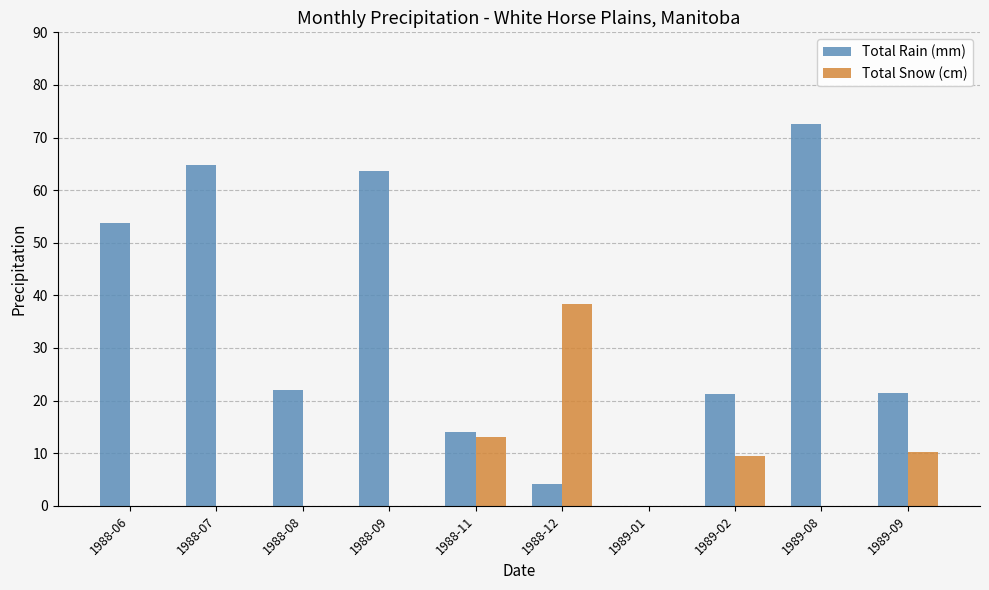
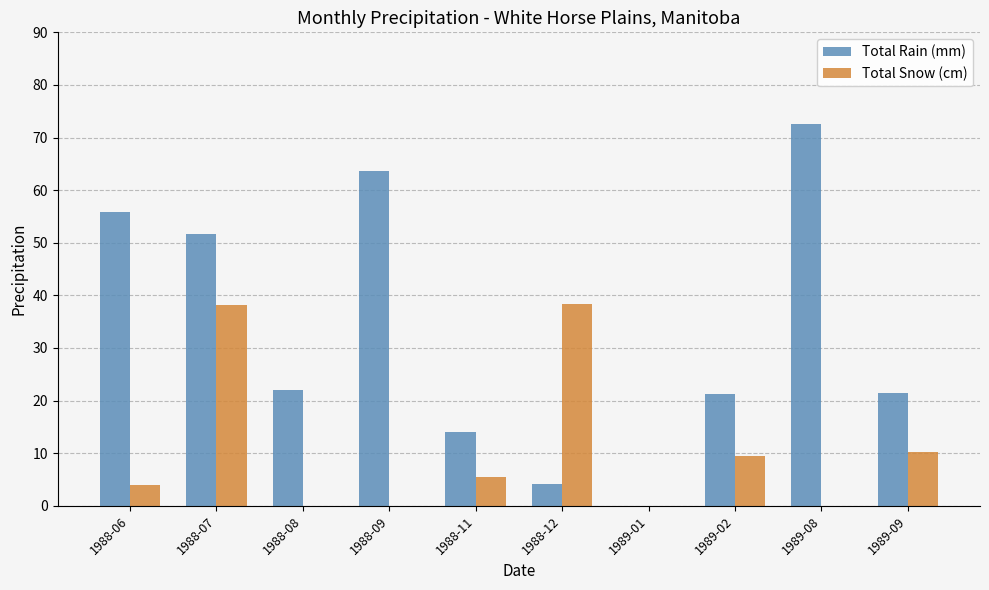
  {
    "Total Rain (mm)": {
-     "1988-06": 54,
-     "1988-07": 65,
+     "1988-06": 56,
+     "1988-07": 52,
      "1988-08": 22,
      "1988-09": 64,
      "1988-11": 14,
      "1988-12": 4,
      "1989-01": 0,
      "1989-02": 21,
      "1989-08": 73,
      "1989-09": 21
    },
    "Total Snow (cm)": {
-     "1988-06": 0,
-     "1988-07": 0,
+     "1988-06": 4,
+     "1988-07": 38,
      "1988-08": 0,
      "1988-09": 0,
-     "1988-11": 13,
+     "1988-11": 5,
      "1988-12": 38,
      "1989-01": 0,
      "1989-02": 9,
      "1989-08": 0,
      "1989-09": 10
    }
  }
